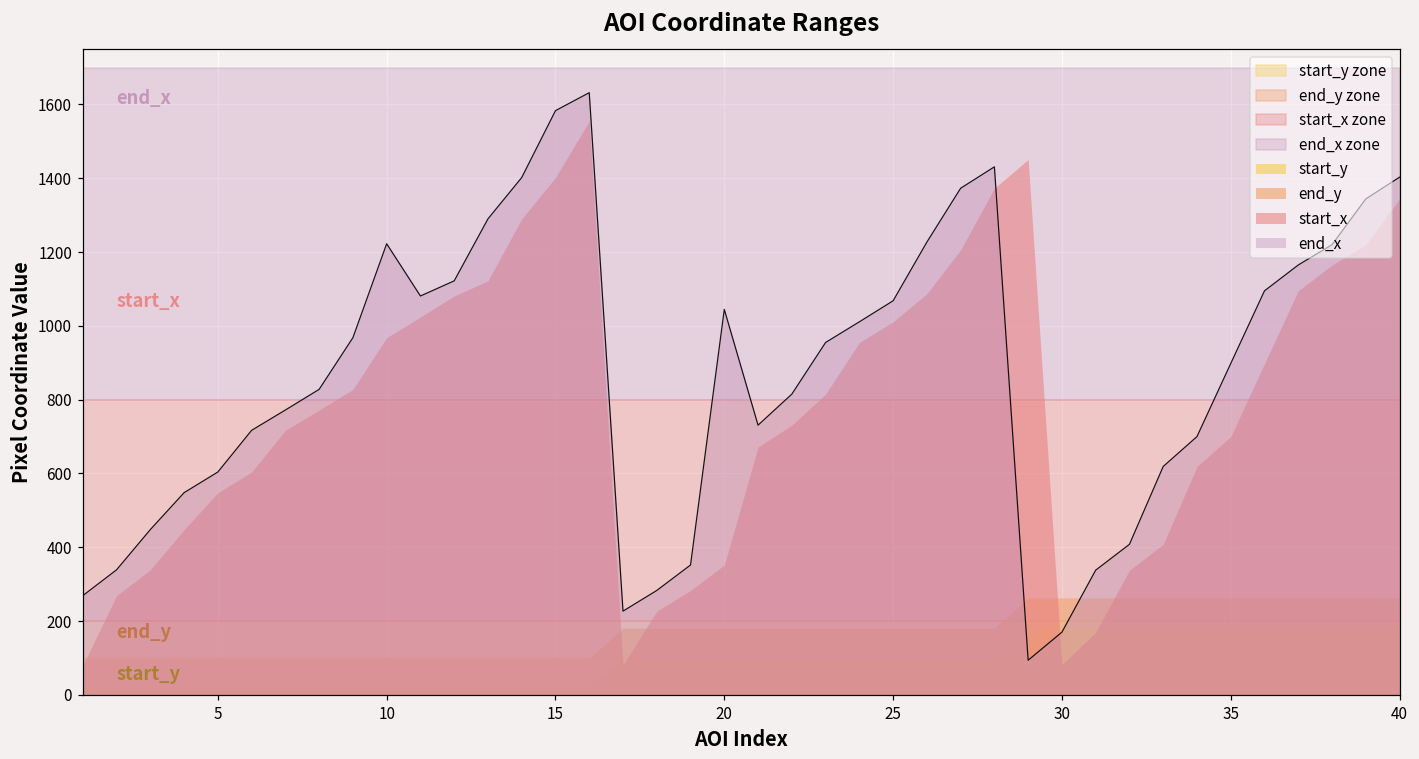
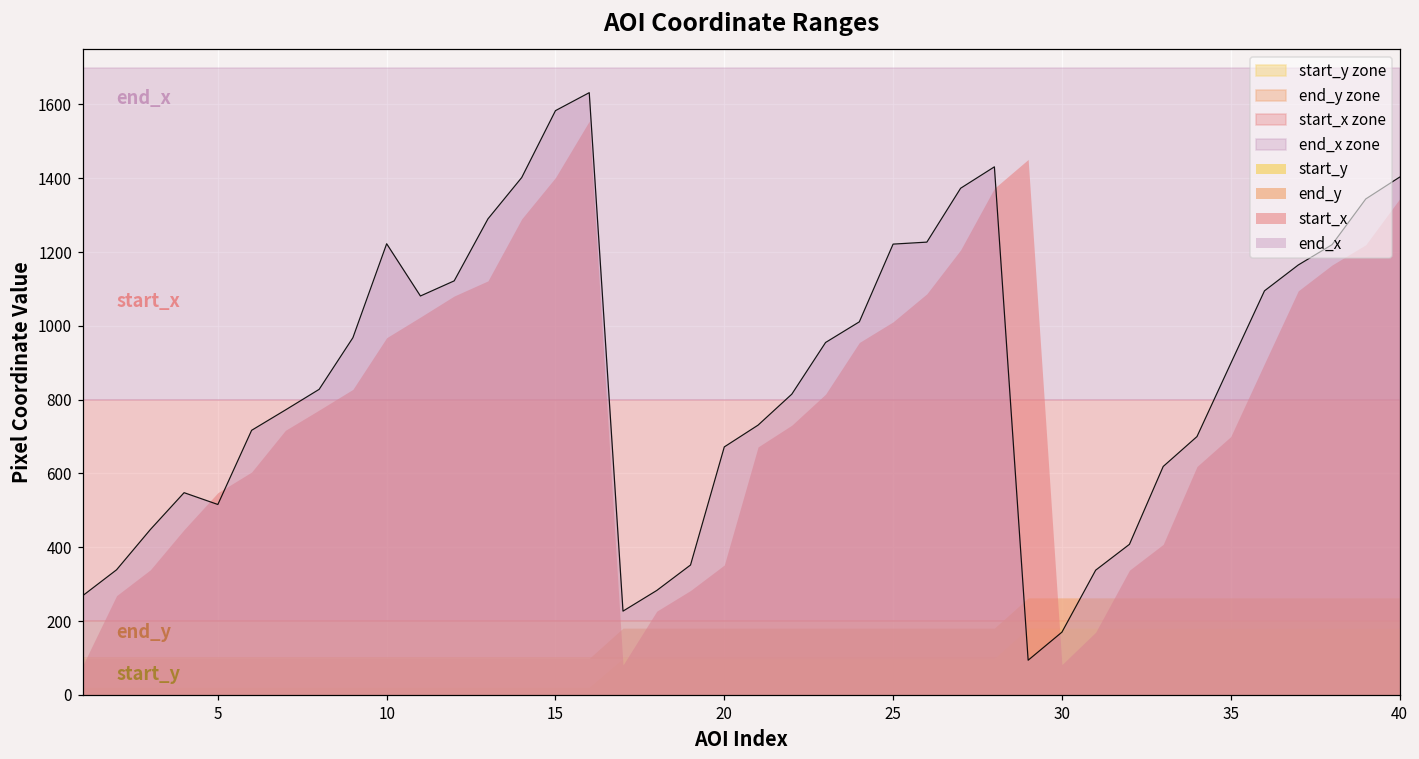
  {
    "end_x": {
-     "5": 600,
+     "5": 520,
      "10": 1220,
      "15": 1580,
-     "20": 1040,
-     "25": 1070,
+     "20": 670,
+     "25": 1220,
      "30": 170,
      "35": 900,
      "40": 1400
    }
  }
